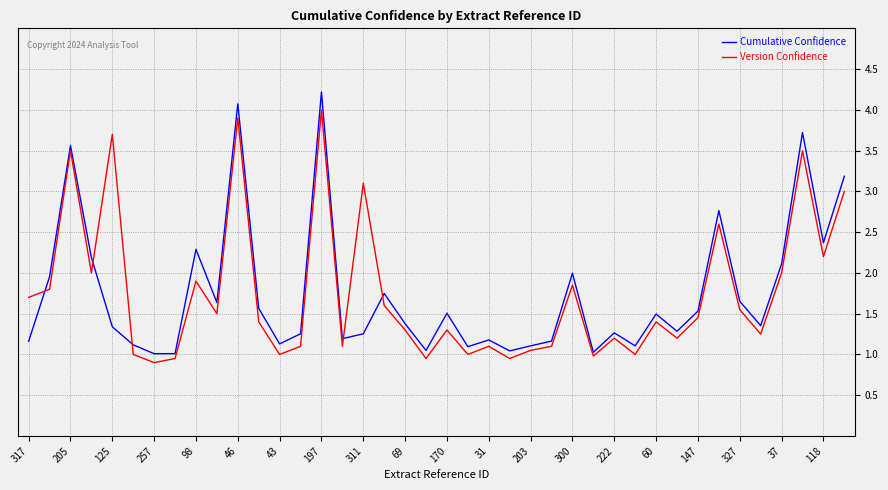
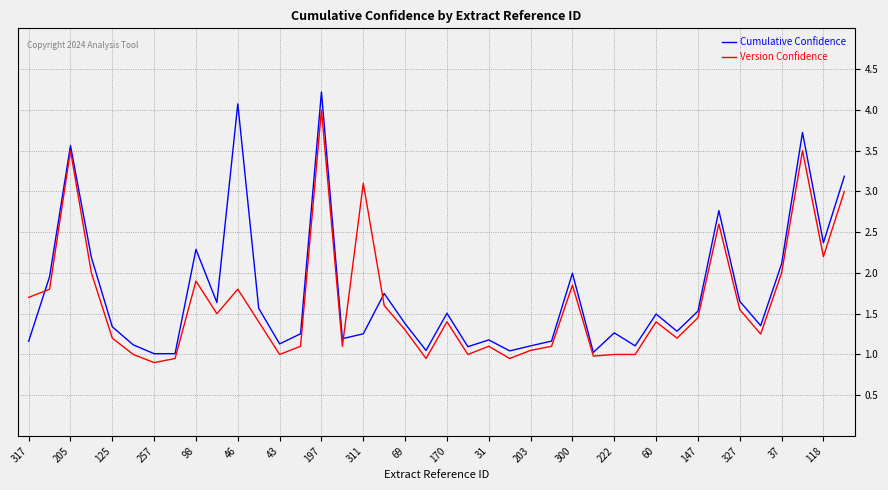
  {
    "Cumulative Confidence": {
      "317": 1.2,
      "205": 3.6,
      "125": 1.3,
      "257": 1.0,
      "98": 2.3,
      "46": 4.1,
      "43": 1.1,
      "197": 4.2,
      "311": 1.3,
      "69": 1.4,
      "170": 1.5,
      "203": 1.1,
      "300": 2.0,
      "222": 1.3,
      "60": 1.5,
      "147": 1.5,
      "327": 1.7,
      "118": 2.4
    },
    "Version Confidence": {
      "317": 1.7,
      "205": 3.5,
-     "125": 3.7,
+     "125": 1.2,
      "257": 0.9,
      "98": 1.9,
-     "46": 3.9,
+     "46": 1.8,
      "43": 1.0,
      "197": 4.0,
      "311": 3.1,
      "69": 1.3,
-     "170": 1.3,
+     "170": 1.4,
      "203": 1.1,
      "300": 1.9,
-     "222": 1.2,
+     "222": 1.0,
      "60": 1.4,
      "147": 1.5,
      "327": 1.6,
      "118": 2.2
    }
  }
